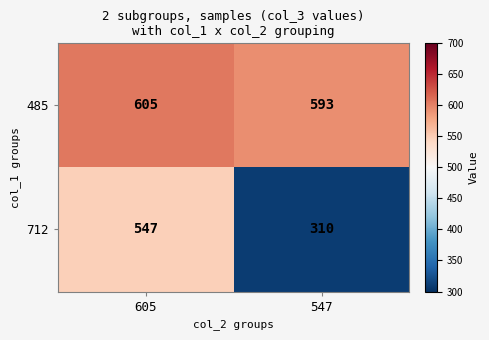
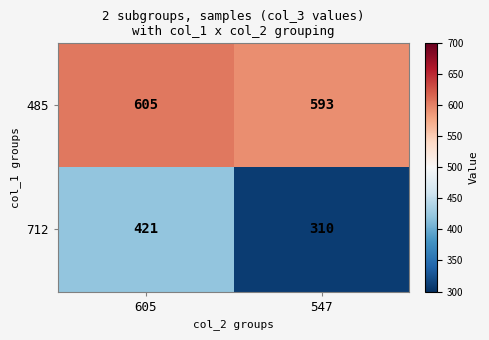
  {
    "485": {
      "605": 605,
      "547": 593
    },
    "712": {
-     "605": 547,
+     "605": 421,
      "547": 310
    }
  }
